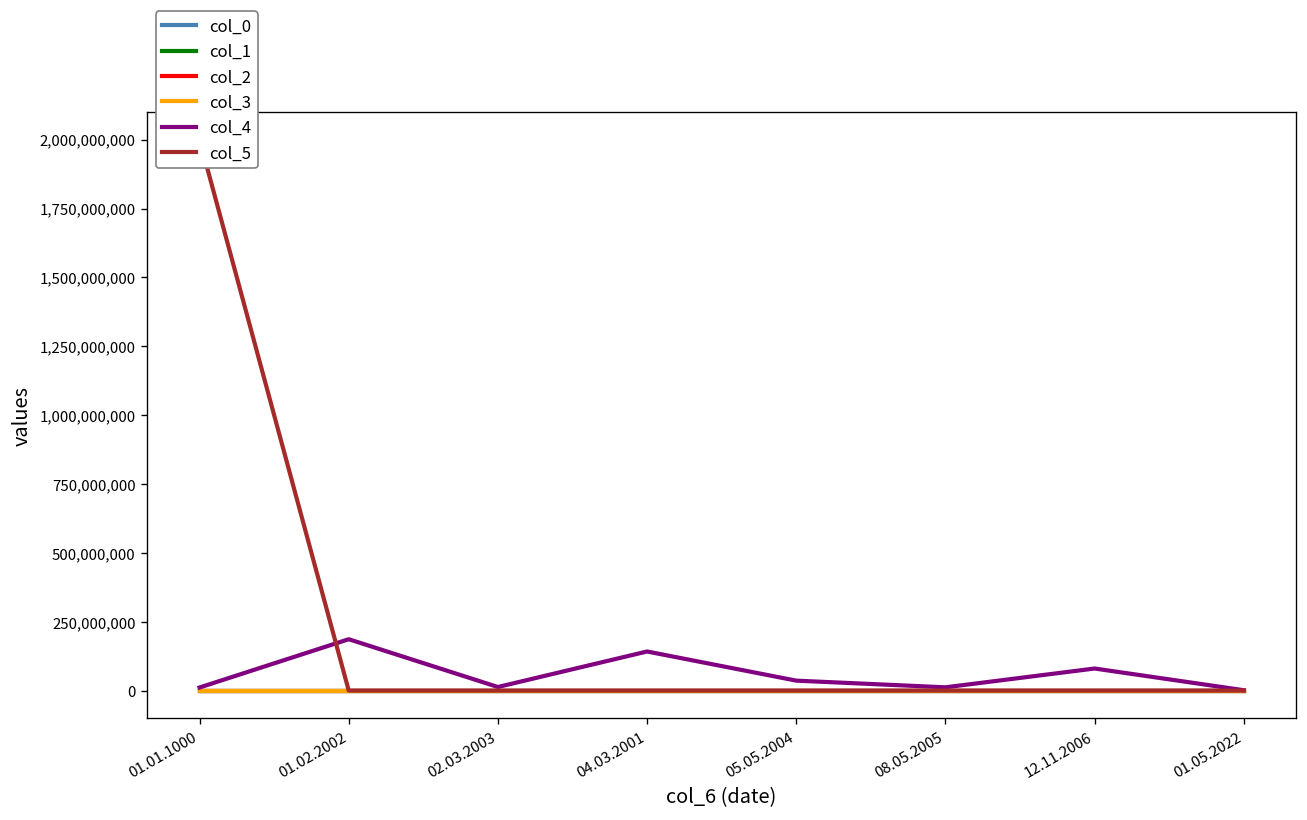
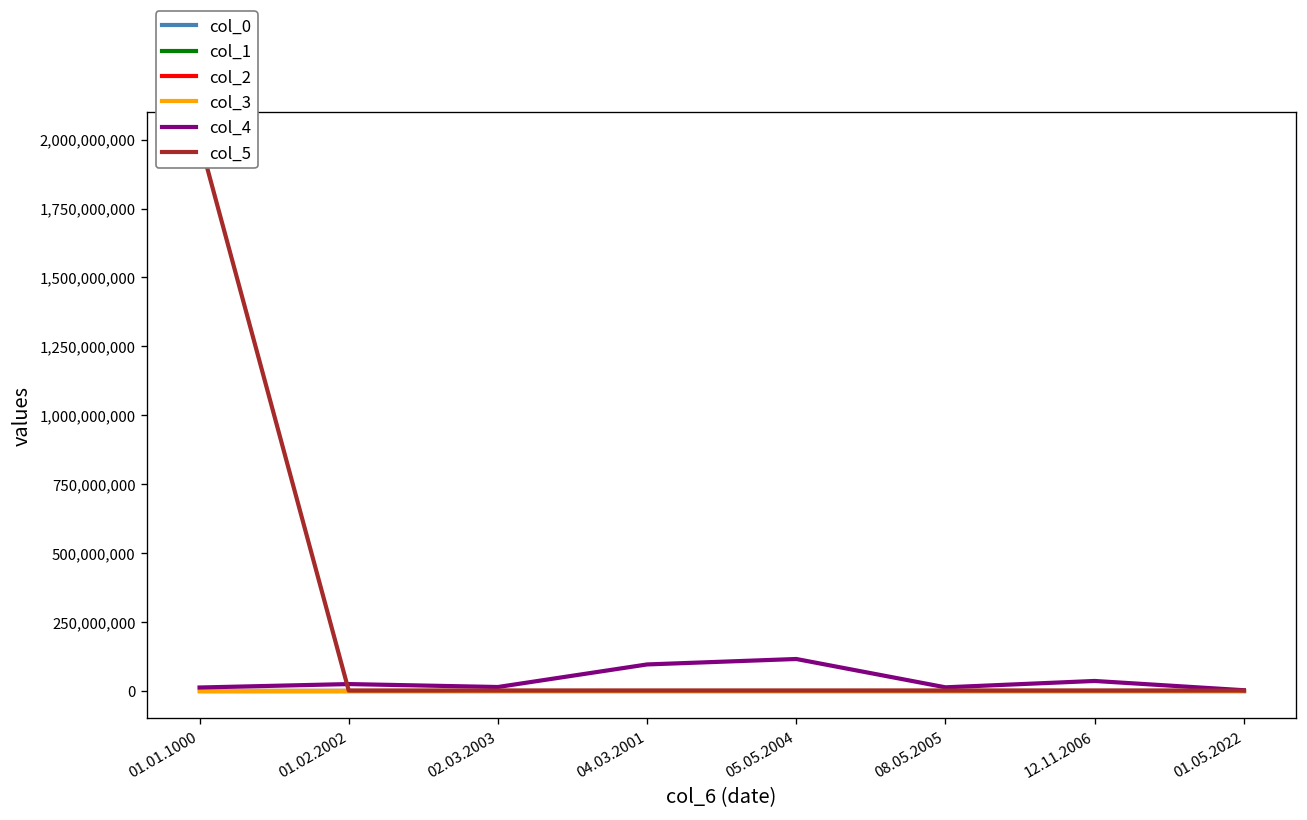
  {
    "col_4": {
-     "01.02.2002": "190,000,000",
+     "01.02.2002": "20,000,000",
      "02.03.2003": "10,000,000",
-     "04.03.2001": "140,000,000",
-     "05.05.2004": "40,000,000",
+     "04.03.2001": "90,000,000",
+     "05.05.2004": "110,000,000",
      "08.05.2005": "10,000,000",
-     "12.11.2006": "80,000,000"
+     "12.11.2006": "30,000,000"
    }
  }
